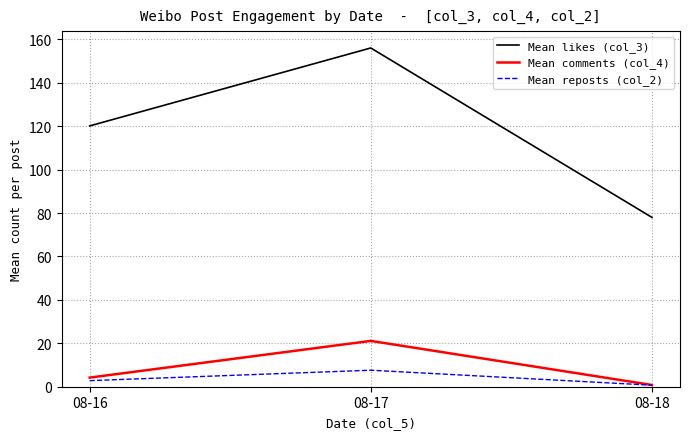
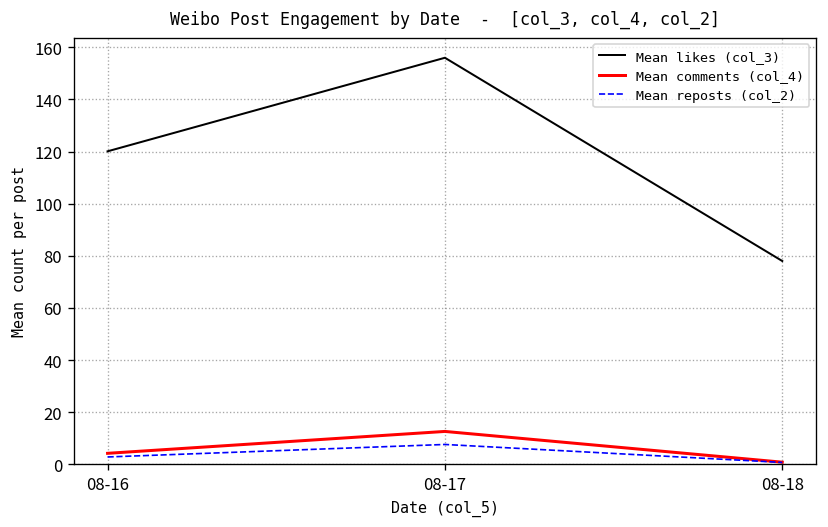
  {
    "Mean likes (col_3)": {
      "08-16": 120,
      "08-17": 156,
      "08-18": 78
    },
    "Mean comments (col_4)": {
      "08-16": 4,
-     "08-17": 21
+     "08-17": 13
    },
    "Mean reposts (col_2)": {
      "08-16": 3,
      "08-17": 8
    }
  }
